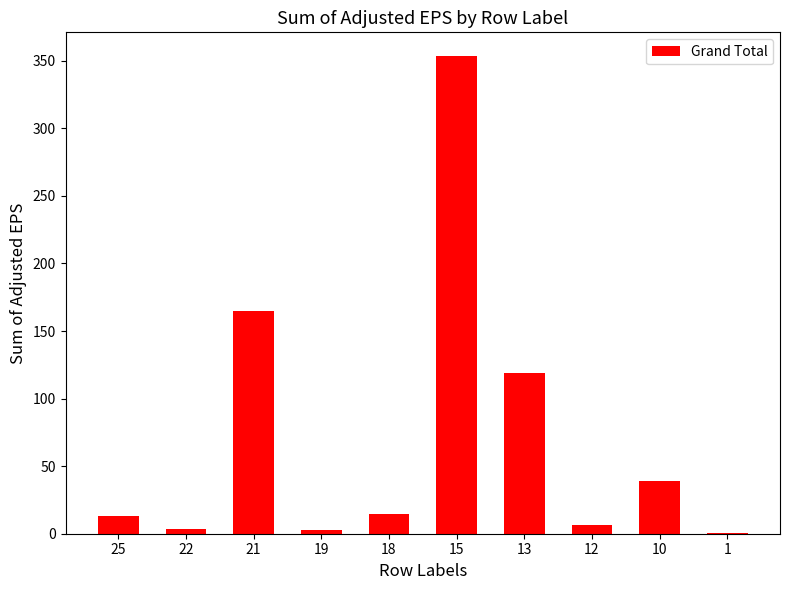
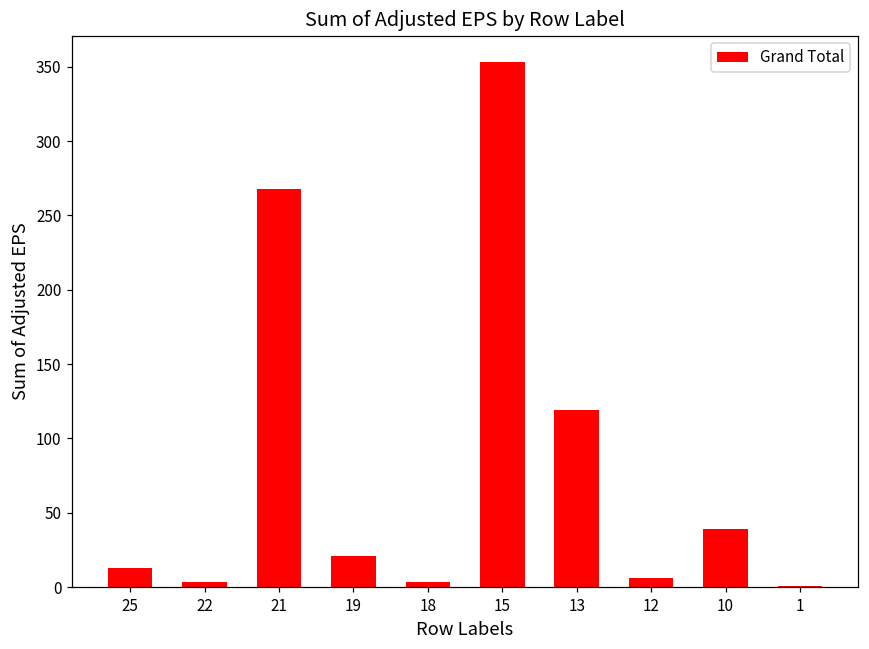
  {
    "25": 13,
    "22": 4,
-   "21": 165,
-   "19": 3,
-   "18": 15,
+   "21": 268,
+   "19": 21,
+   "18": 3,
    "15": 353,
    "13": 119,
    "12": 6,
    "10": 39
  }
